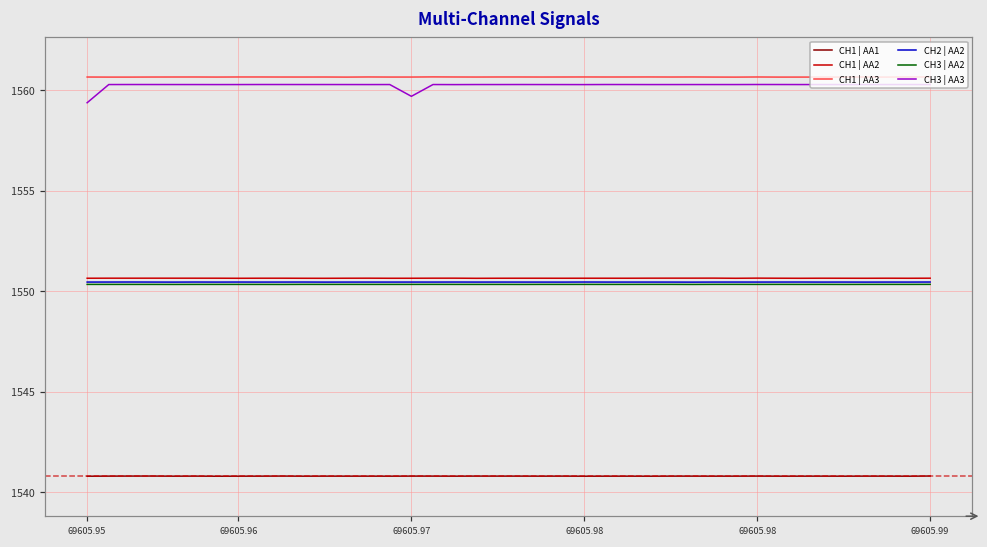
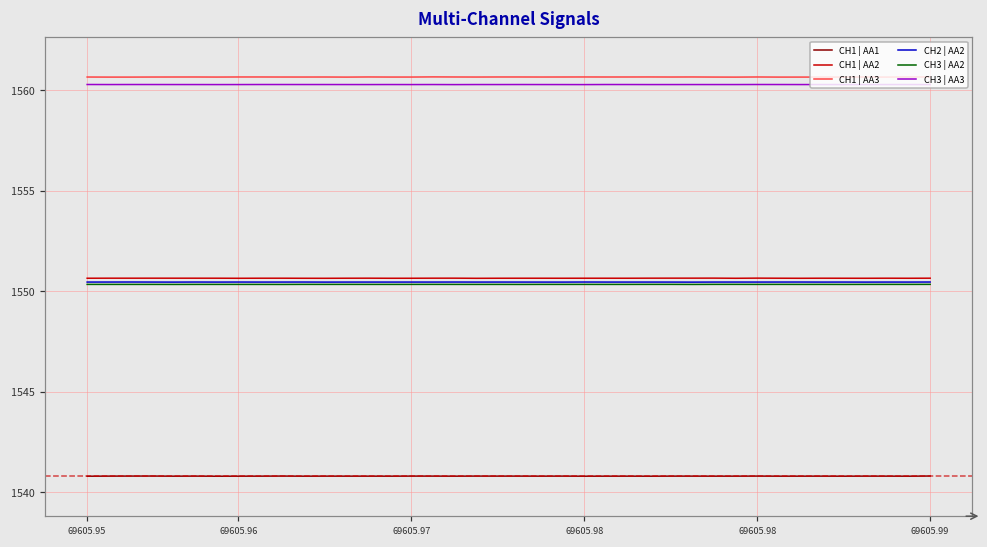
  {
    "CH1 | AA1": {
      "69605.95": 1540.8,
      "69605.96": 1540.8,
      "69605.97": 1540.8,
      "69605.99": 1540.8
    },
    "CH1 | AA2": {
      "69605.95": 1550.6,
      "69605.96": 1550.6,
      "69605.97": 1550.6,
      "69605.99": 1550.6
    },
    "CH1 | AA3": {
      "69605.95": 1560.6,
      "69605.96": 1560.7,
      "69605.97": 1560.6
    },
    "CH3 | AA3": {
-     "69605.95": 1559.4,
+     "69605.95": 1560.3,
      "69605.96": 1560.3,
-     "69605.97": 1559.7
+     "69605.97": 1560.3
    }
  }
